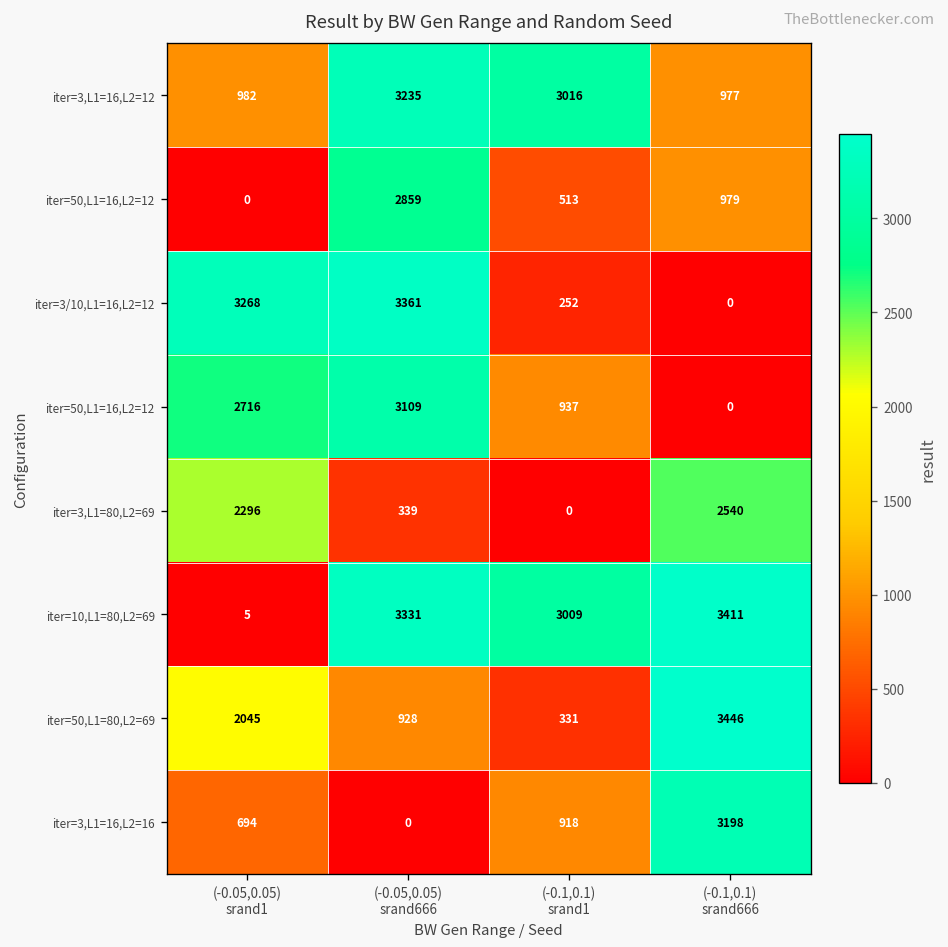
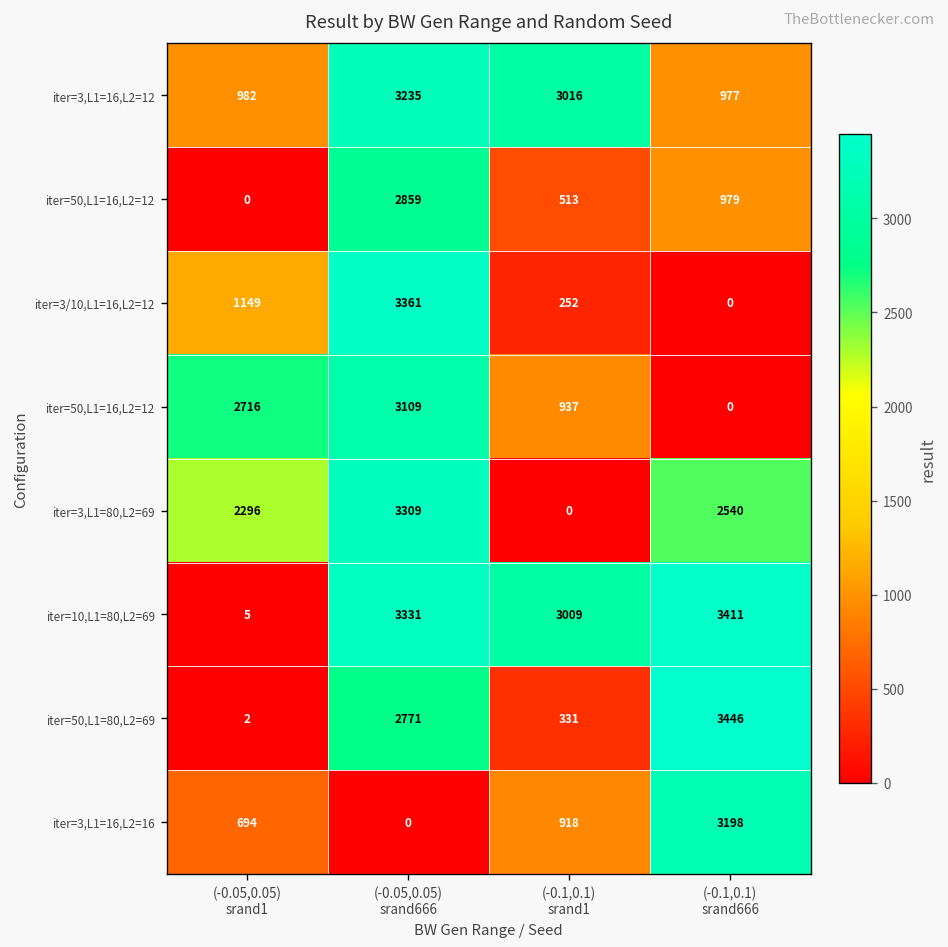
  {
    "iter=3,L1=16,L2=12": {
      "(-0.05,0.05) srand1": 982,
      "(-0.05,0.05) srand666": 3235,
      "(-0.1,0.1) srand1": 3016,
      "(-0.1,0.1) srand666": 977
    },
    "iter=3/10,L1=16,L2=12": {
-     "(-0.05,0.05) srand1": 3268,
+     "(-0.05,0.05) srand1": 1149,
      "(-0.05,0.05) srand666": 3361,
      "(-0.1,0.1) srand1": 252,
      "(-0.1,0.1) srand666": 0
    },
    "iter=3,L1=80,L2=69": {
      "(-0.05,0.05) srand1": 2296,
-     "(-0.05,0.05) srand666": 339,
+     "(-0.05,0.05) srand666": 3309,
      "(-0.1,0.1) srand1": 0,
      "(-0.1,0.1) srand666": 2540
    },
    "iter=10,L1=80,L2=69": {
      "(-0.05,0.05) srand1": 5,
      "(-0.05,0.05) srand666": 3331,
      "(-0.1,0.1) srand1": 3009,
      "(-0.1,0.1) srand666": 3411
    },
    "iter=50,L1=80,L2=69": {
-     "(-0.05,0.05) srand1": 2045,
-     "(-0.05,0.05) srand666": 928,
+     "(-0.05,0.05) srand1": 2,
+     "(-0.05,0.05) srand666": 2771,
      "(-0.1,0.1) srand1": 331,
      "(-0.1,0.1) srand666": 3446
    },
    "iter=3,L1=16,L2=16": {
      "(-0.05,0.05) srand1": 694,
      "(-0.05,0.05) srand666": 0,
      "(-0.1,0.1) srand1": 918,
      "(-0.1,0.1) srand666": 3198
    }
  }
